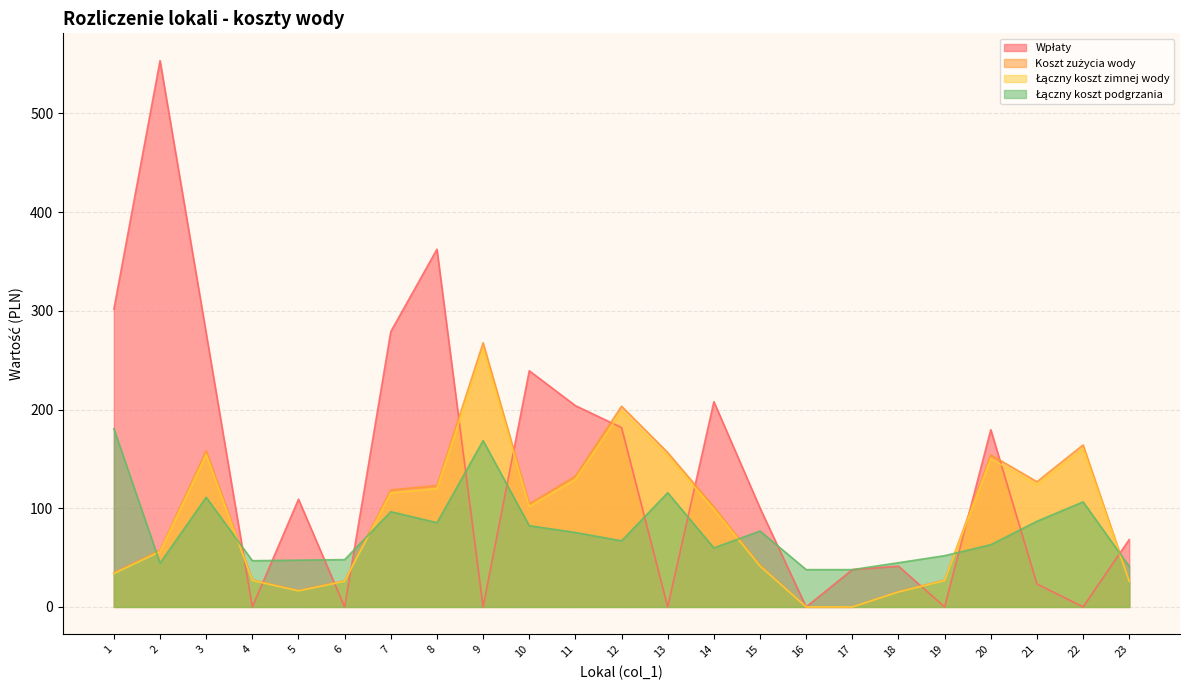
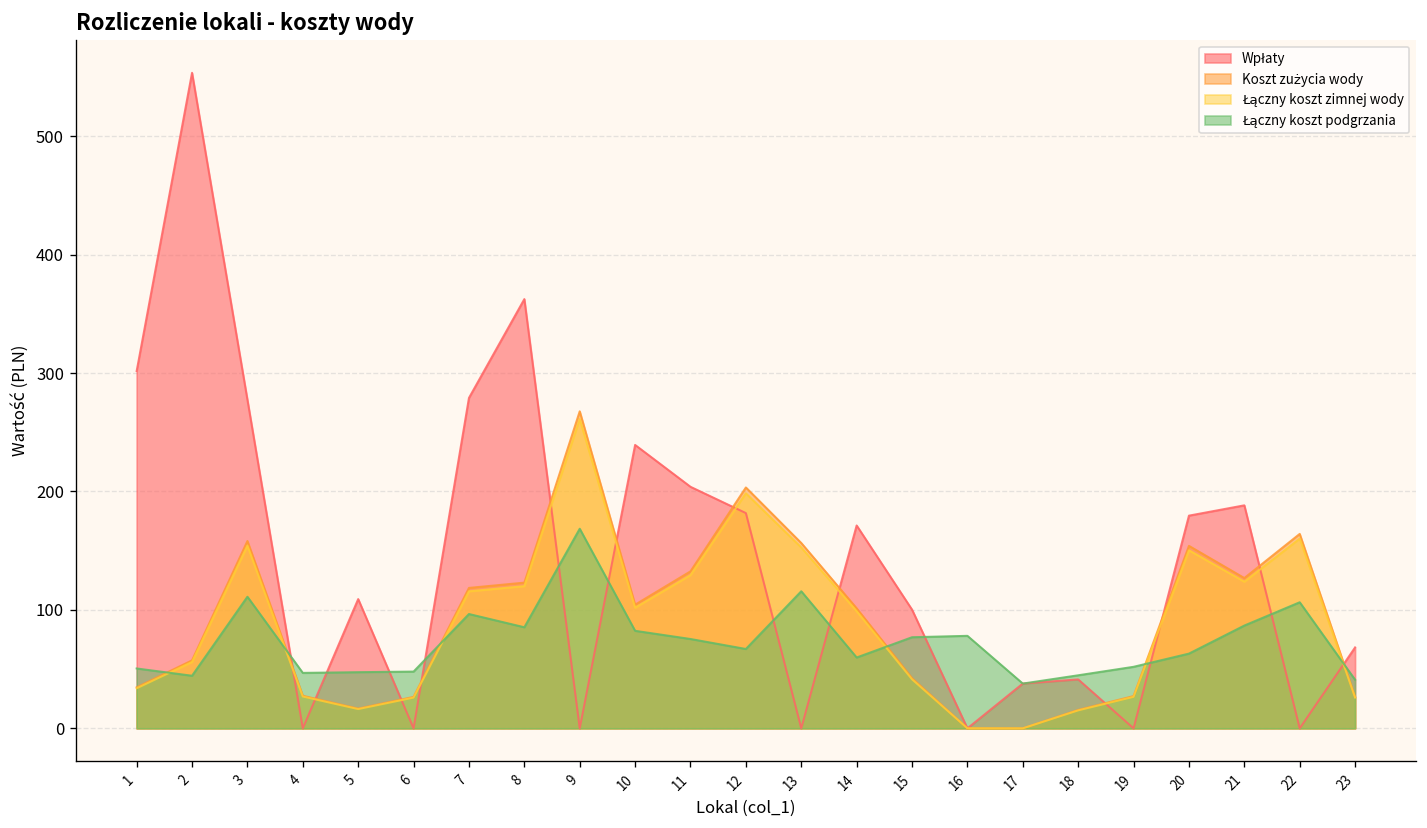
  {
    "Wpłaty": {
      "1": 300,
      "2": 550,
      "3": 280,
      "4": 0,
      "5": 110,
      "6": 0,
      "7": 280,
      "8": 360,
      "9": 0,
      "10": 240,
      "11": 200,
      "12": 180,
      "13": 0,
-     "14": 210,
+     "14": 170,
      "15": 100,
      "18": 40,
      "19": 0,
      "20": 180,
-     "21": 20,
+     "21": 190,
      "22": 0,
      "23": 70
    },
    "Łączny koszt podgrzania": {
-     "1": 180,
+     "1": 50,
      "2": 40,
      "3": 110,
      "4": 50,
      "5": 50,
      "6": 50,
      "7": 100,
      "8": 90,
      "9": 170,
      "10": 80,
      "11": 80,
      "12": 70,
      "13": 120,
      "14": 60,
      "15": 80,
-     "16": 40,
+     "16": 80,
      "18": 40,
      "19": 50,
      "20": 60,
      "21": 90,
      "22": 110,
      "23": 40
    }
  }
